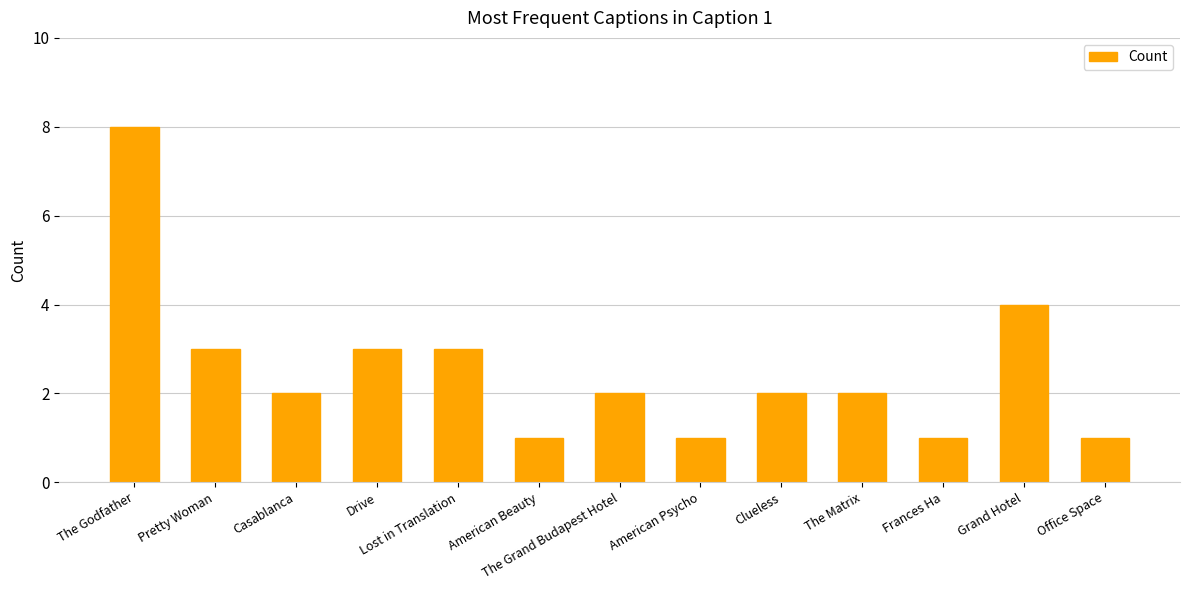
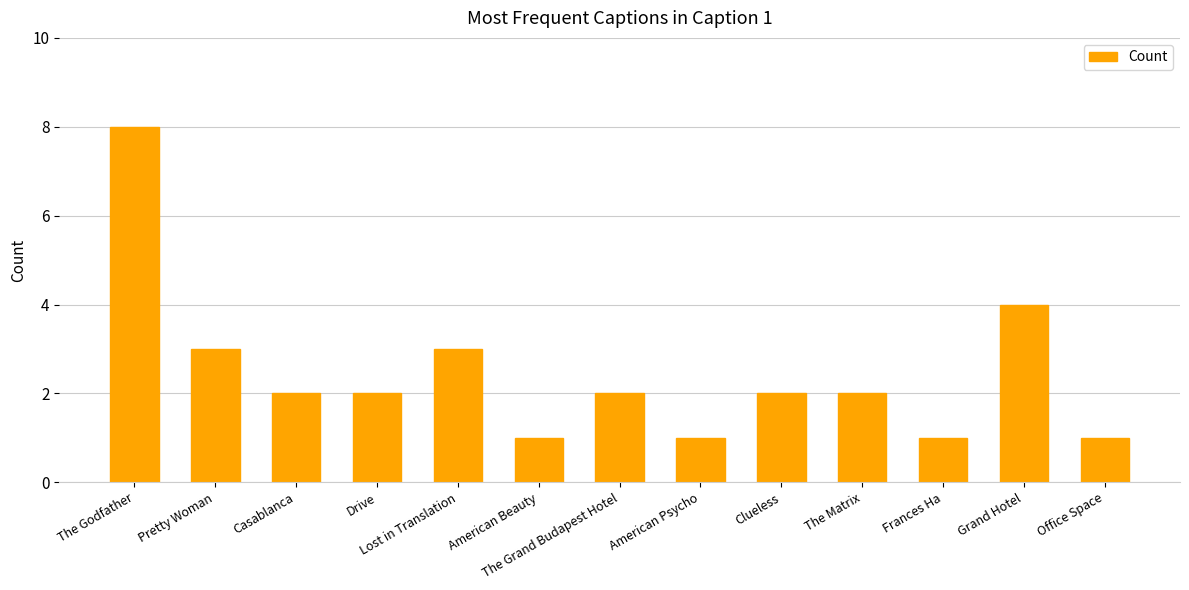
  {
    "The Godfather": 8,
    "Pretty Woman": 3,
    "Casablanca": 2,
-   "Drive": 3,
+   "Drive": 2,
    "Lost in Translation": 3,
    "American Beauty": 1,
    "The Grand Budapest Hotel": 2,
    "American Psycho": 1,
    "Clueless": 2,
    "The Matrix": 2,
    "Frances Ha": 1,
    "Grand Hotel": 4,
    "Office Space": 1
  }
